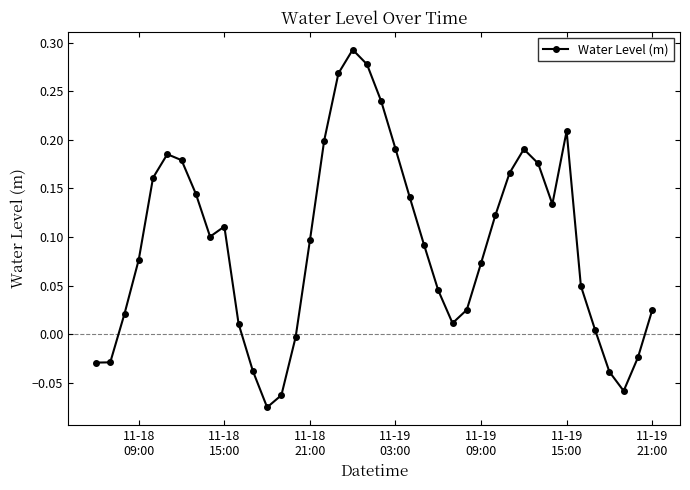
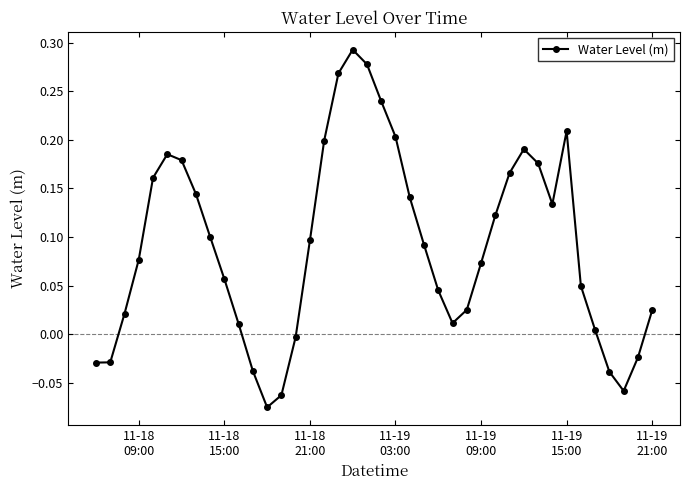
  {
    "11-18 09:00": 0.08,
-   "11-18 15:00": 0.11,
+   "11-18 15:00": 0.06,
    "11-18 21:00": 0.10,
-   "11-19 03:00": 0.19,
+   "11-19 03:00": 0.20,
    "11-19 09:00": 0.07,
    "11-19 15:00": 0.21,
    "11-19 21:00": 0.02
  }
